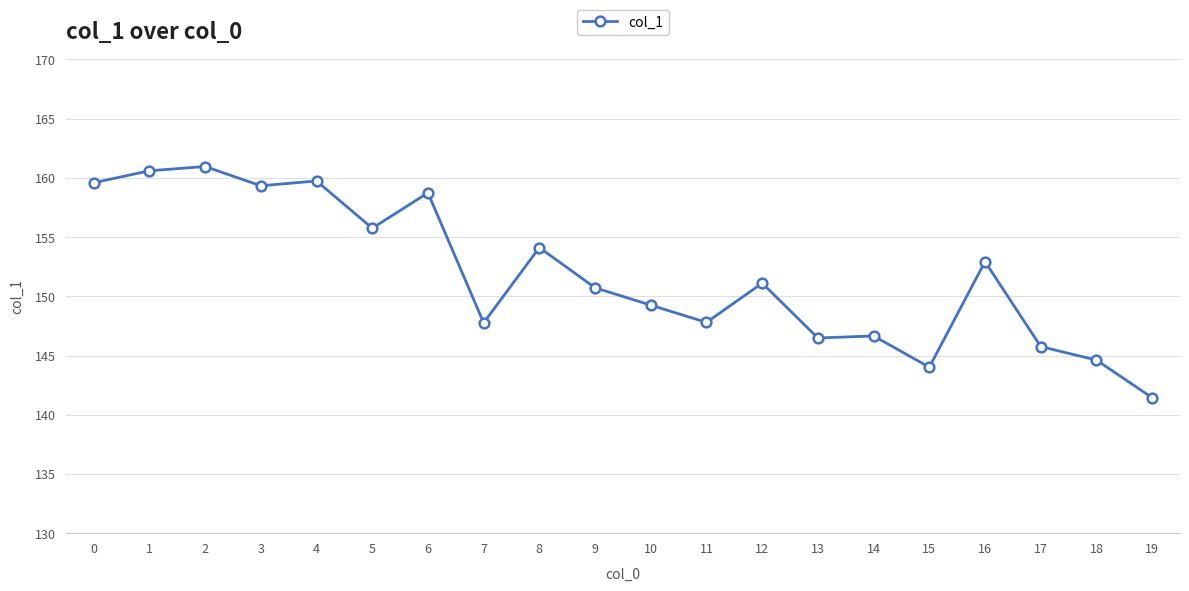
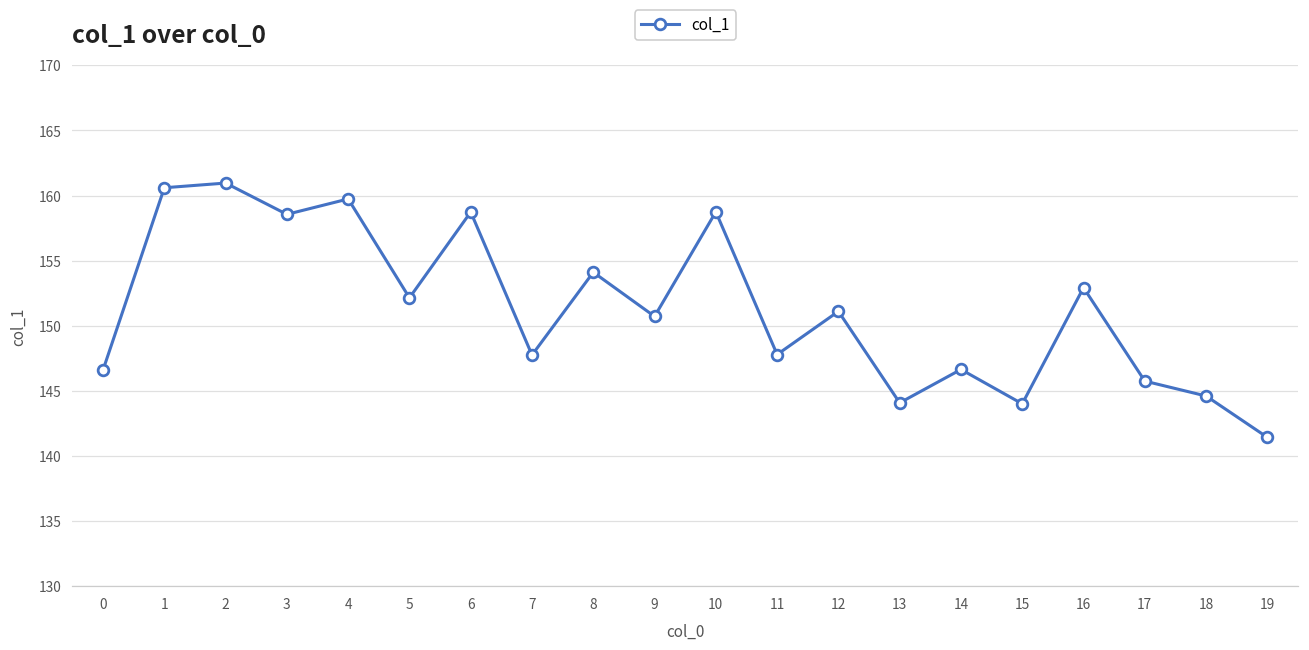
  {
-   "0": 159.6,
+   "0": 146.6,
    "1": 160.6,
    "2": 161.0,
-   "3": 159.3,
+   "3": 158.6,
    "4": 159.7,
-   "5": 155.8,
+   "5": 152.2,
    "6": 158.7,
    "7": 147.8,
    "8": 154.1,
    "9": 150.7,
-   "10": 149.3,
+   "10": 158.8,
    "11": 147.8,
    "12": 151.1,
-   "13": 146.5,
+   "13": 144.1,
    "14": 146.7,
    "15": 144.0,
    "16": 152.9,
    "17": 145.8,
    "18": 144.6,
    "19": 141.4
  }
